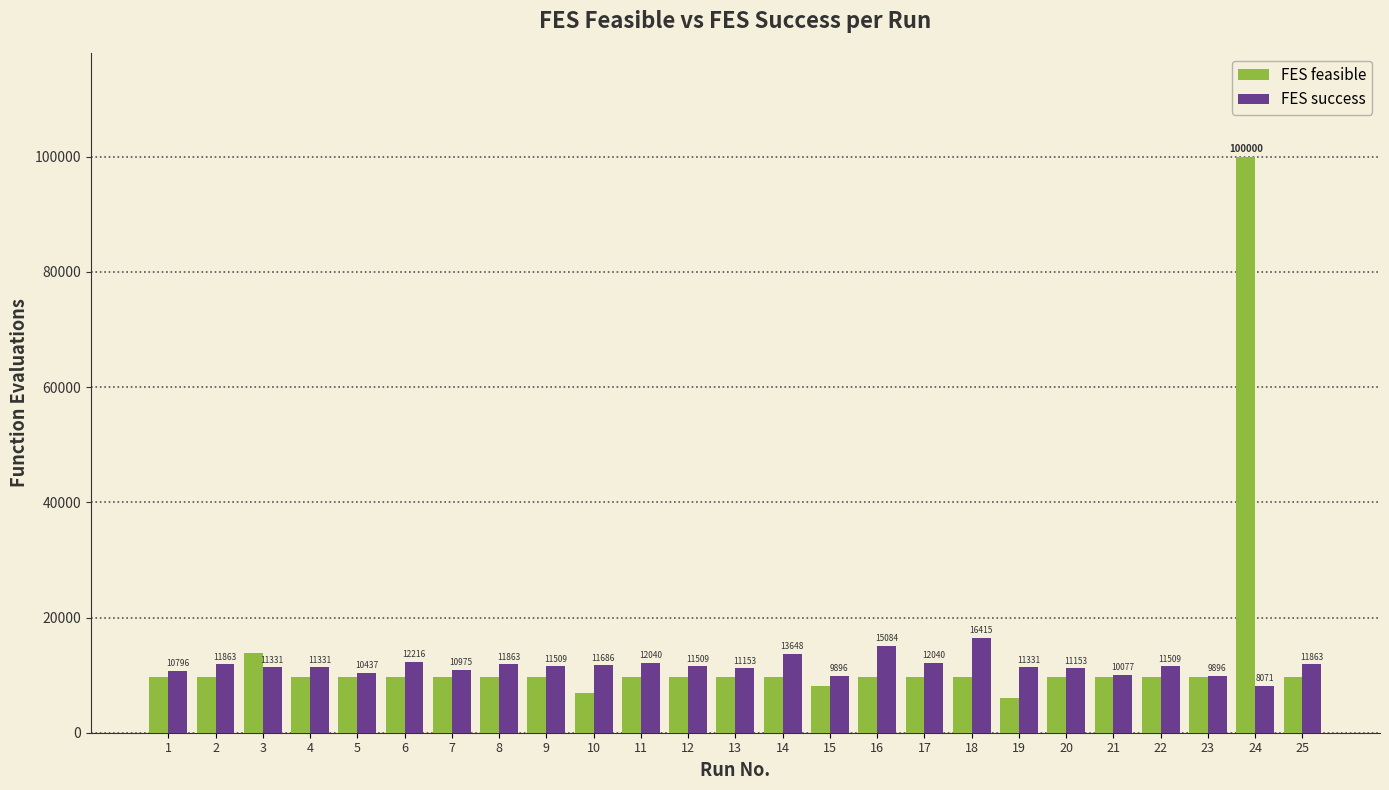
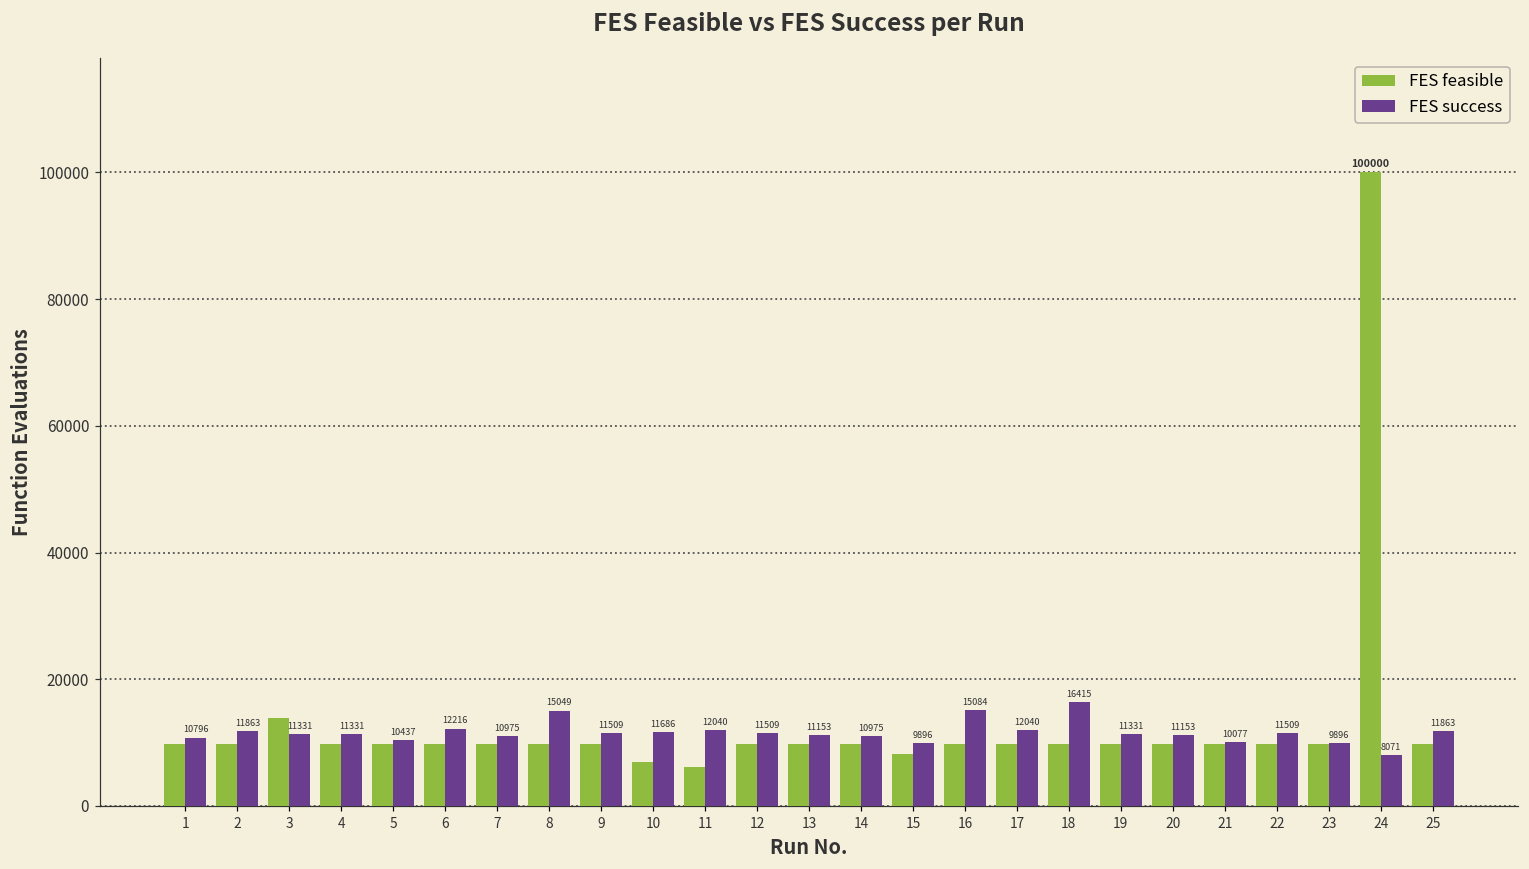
  {
    "FES feasible": {
      "1": 10000,
      "2": 10000,
      "3": 14000,
      "4": 10000,
      "5": 10000,
      "6": 10000,
      "7": 10000,
      "8": 10000,
      "9": 10000,
      "10": 7000,
-     "11": 10000,
+     "11": 6000,
      "12": 10000,
      "13": 10000,
      "14": 10000,
      "15": 8000,
      "16": 10000,
      "17": 10000,
      "18": 10000,
-     "19": 6000,
+     "19": 10000,
      "20": 10000,
      "21": 10000,
      "22": 10000,
      "23": 10000,
      "25": 10000
    },
    "FES success": {
      "1": 10796,
      "2": 11863,
      "3": 11331,
      "4": 11331,
      "5": 10437,
      "6": 12216,
      "7": 10975,
-     "8": 11863,
+     "8": 15049,
      "9": 11509,
      "10": 11686,
      "11": 12040,
      "12": 11509,
      "13": 11153,
-     "14": 13648,
+     "14": 10975,
      "15": 9896,
      "16": 15084,
      "17": 12040,
      "18": 16415,
      "19": 11331,
      "20": 11153,
      "21": 10077,
      "22": 11509,
      "23": 9896,
      "24": 8071,
      "25": 11863
    }
  }
